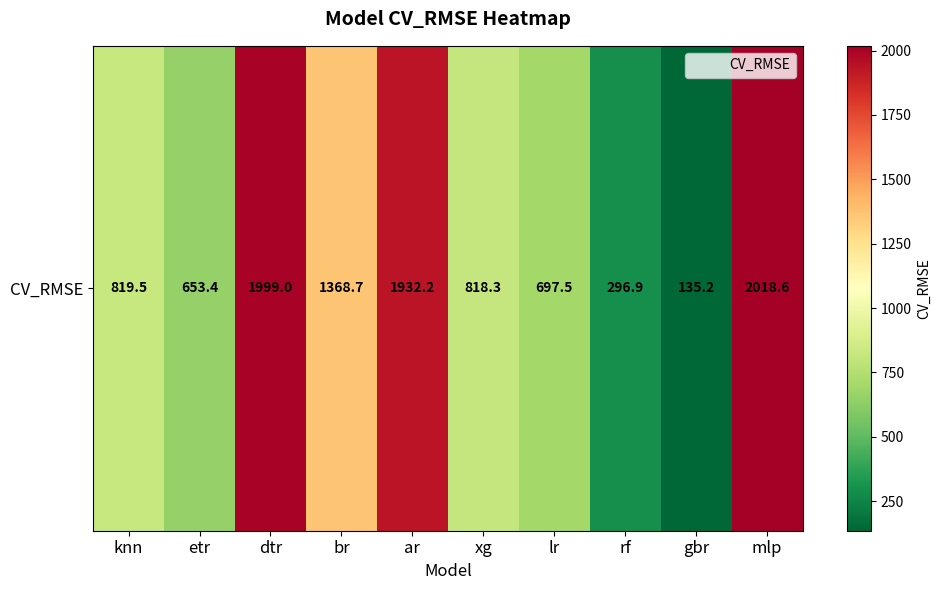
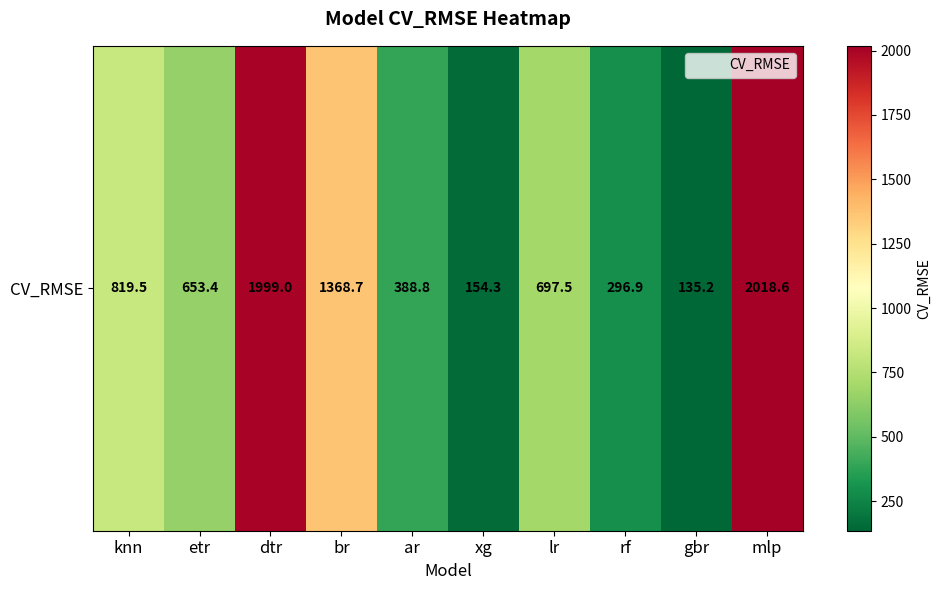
  {
    "CV_RMSE": {
      "knn": 819.5,
      "etr": 653.4,
      "dtr": 1999.0,
      "br": 1368.7,
-     "ar": 1932.2,
-     "xg": 818.3,
+     "ar": 388.8,
+     "xg": 154.3,
      "lr": 697.5,
      "rf": 296.9,
      "gbr": 135.2,
      "mlp": 2018.6
    }
  }
